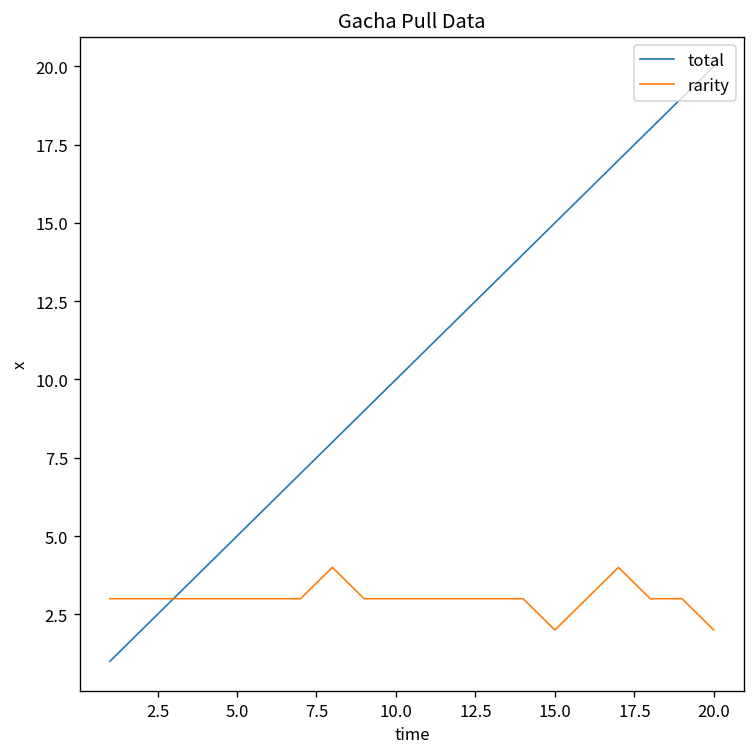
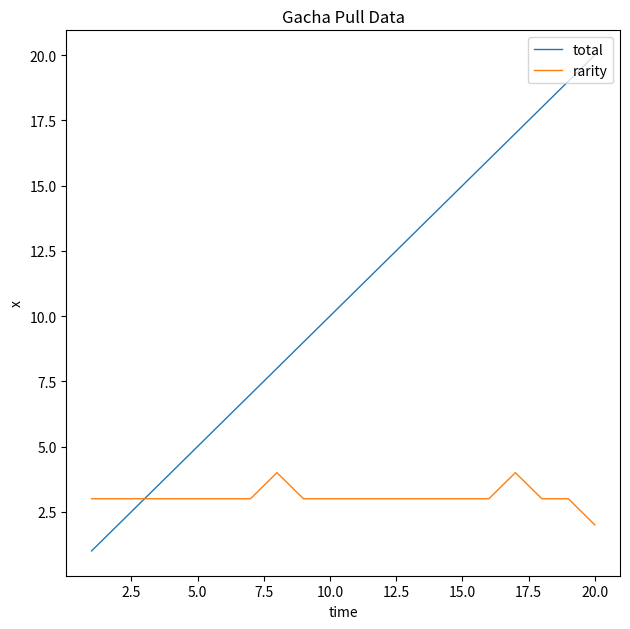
  {
    "total": {
      "5.0": 5,
      "10.0": 10,
      "15.0": 15
    },
    "rarity": {
      "5.0": 3,
      "10.0": 3,
-     "15.0": 2,
+     "15.0": 3,
      "20.0": 2
    }
  }
